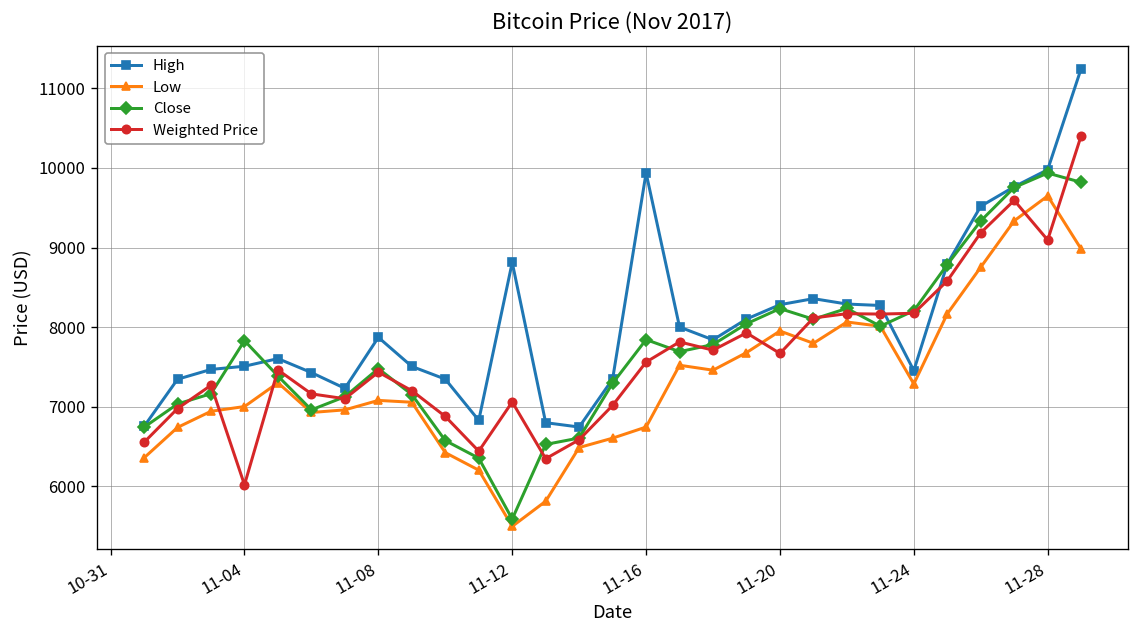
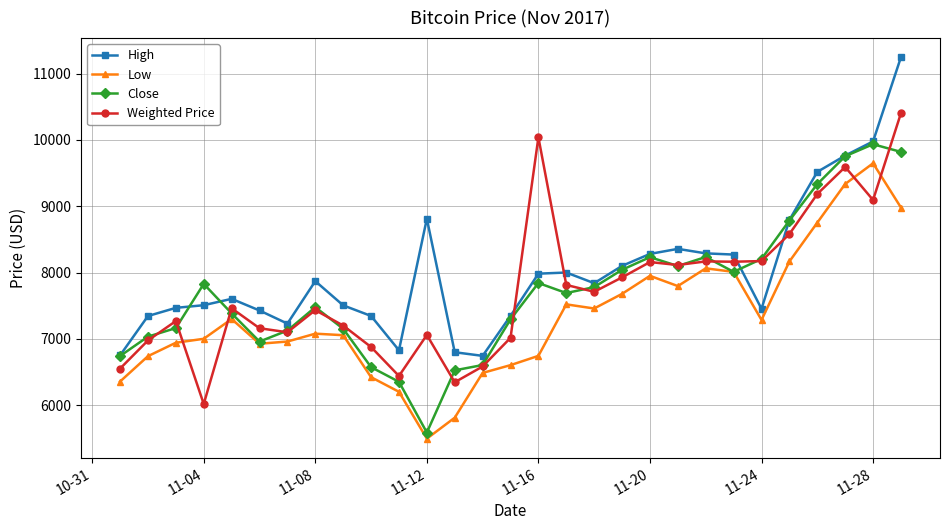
  {
    "High": {
      "11-04": 7500,
      "11-08": 7900,
      "11-12": 8800,
-     "11-16": 9900,
+     "11-16": 8000,
      "11-20": 8300,
      "11-24": 7500,
      "11-28": 10000
    },
    "Low": {
      "11-04": 7000,
      "11-08": 7100,
      "11-12": 5500,
      "11-16": 6700,
      "11-20": 8000,
      "11-24": 7300,
      "11-28": 9600
    },
    "Close": {
      "11-04": 7800,
      "11-08": 7500,
      "11-12": 5600,
      "11-16": 7800,
      "11-20": 8200,
      "11-28": 9900
    },
    "Weighted Price": {
      "11-04": 6000,
      "11-08": 7400,
      "11-12": 7100,
-     "11-16": 7600,
-     "11-20": 7700,
+     "11-16": 10000,
+     "11-20": 8200,
      "11-28": 9100
    }
  }
